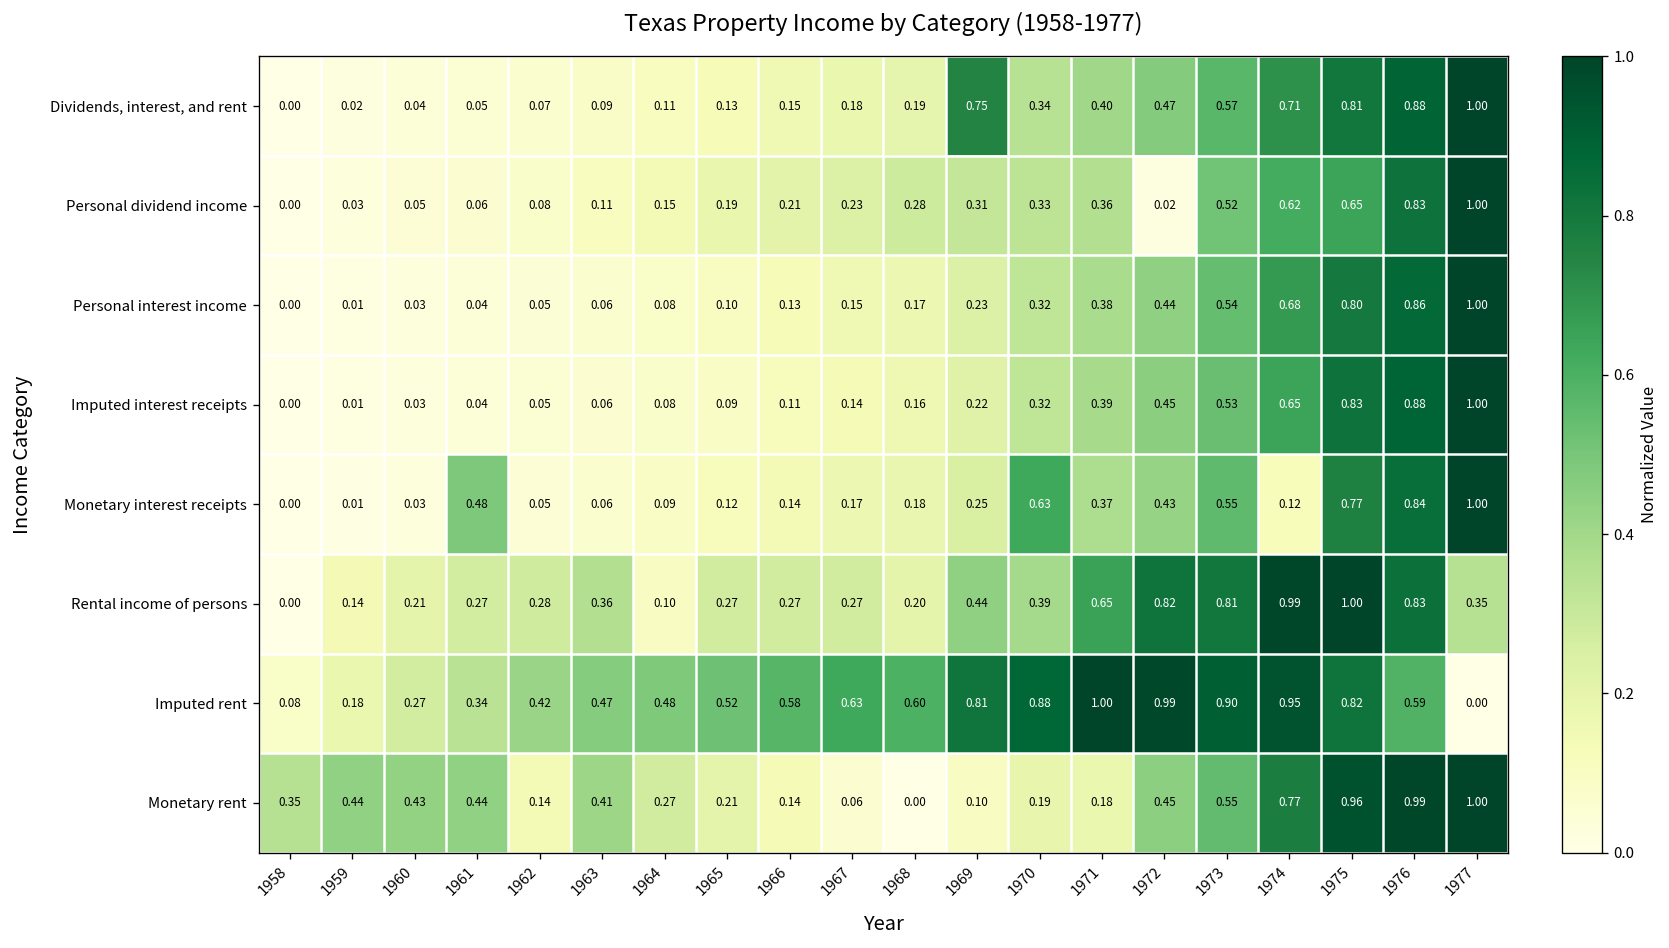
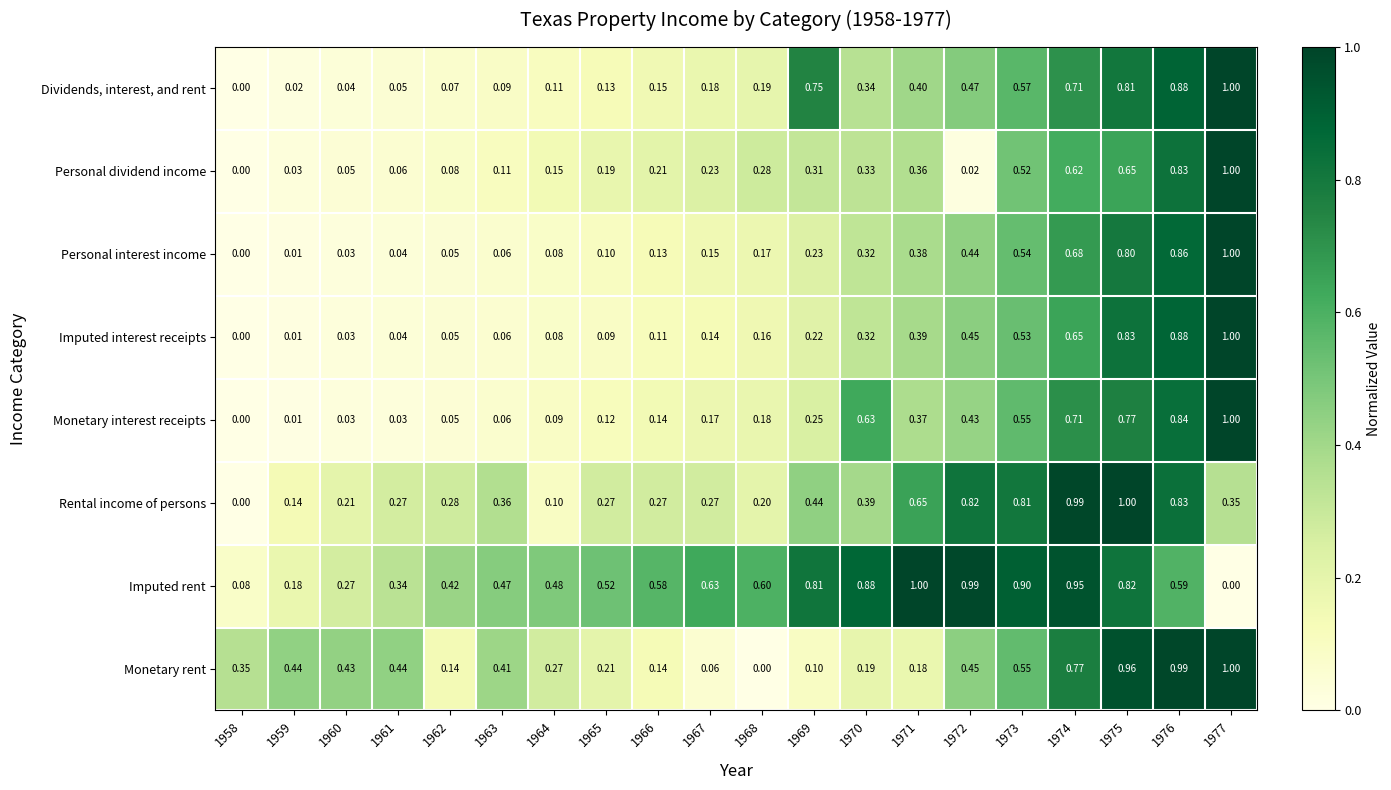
  {
    "Dividends, interest, and rent": {
      "1958": 0.00,
      "1959": 0.02,
      "1960": 0.04,
      "1961": 0.05,
      "1962": 0.07,
      "1963": 0.09,
      "1964": 0.11,
      "1965": 0.13,
      "1966": 0.15,
      "1967": 0.18,
      "1968": 0.19,
      "1969": 0.75,
      "1970": 0.34,
      "1971": 0.40,
      "1972": 0.47,
      "1973": 0.57,
      "1974": 0.71,
      "1975": 0.81,
      "1976": 0.88,
      "1977": 1.00
    },
    "Personal dividend income": {
      "1958": 0.00,
      "1959": 0.03,
      "1960": 0.05,
      "1961": 0.06,
      "1962": 0.08,
      "1963": 0.11,
      "1964": 0.15,
      "1965": 0.19,
      "1966": 0.21,
      "1967": 0.23,
      "1968": 0.28,
      "1969": 0.31,
      "1970": 0.33,
      "1971": 0.36,
      "1972": 0.02,
      "1973": 0.52,
      "1974": 0.62,
      "1975": 0.65,
      "1976": 0.83,
      "1977": 1.00
    },
    "Personal interest income": {
      "1958": 0.00,
      "1959": 0.01,
      "1960": 0.03,
      "1961": 0.04,
      "1962": 0.05,
      "1963": 0.06,
      "1964": 0.08,
      "1965": 0.10,
      "1966": 0.13,
      "1967": 0.15,
      "1968": 0.17,
      "1969": 0.23,
      "1970": 0.32,
      "1971": 0.38,
      "1972": 0.44,
      "1973": 0.54,
      "1974": 0.68,
      "1975": 0.80,
      "1976": 0.86,
      "1977": 1.00
    },
    "Imputed interest receipts": {
      "1958": 0.00,
      "1959": 0.01,
      "1960": 0.03,
      "1961": 0.04,
      "1962": 0.05,
      "1963": 0.06,
      "1964": 0.08,
      "1965": 0.09,
      "1966": 0.11,
      "1967": 0.14,
      "1968": 0.16,
      "1969": 0.22,
      "1970": 0.32,
      "1971": 0.39,
      "1972": 0.45,
      "1973": 0.53,
      "1974": 0.65,
      "1975": 0.83,
      "1976": 0.88,
      "1977": 1.00
    },
    "Monetary interest receipts": {
      "1958": 0.00,
      "1959": 0.01,
      "1960": 0.03,
-     "1961": 0.48,
+     "1961": 0.03,
      "1962": 0.05,
      "1963": 0.06,
      "1964": 0.09,
      "1965": 0.12,
      "1966": 0.14,
      "1967": 0.17,
      "1968": 0.18,
      "1969": 0.25,
      "1970": 0.63,
      "1971": 0.37,
      "1972": 0.43,
      "1973": 0.55,
-     "1974": 0.12,
+     "1974": 0.71,
      "1975": 0.77,
      "1976": 0.84,
      "1977": 1.00
    },
    "Rental income of persons": {
      "1958": 0.00,
      "1959": 0.14,
      "1960": 0.21,
      "1961": 0.27,
      "1962": 0.28,
      "1963": 0.36,
      "1964": 0.10,
      "1965": 0.27,
      "1966": 0.27,
      "1967": 0.27,
      "1968": 0.20,
      "1969": 0.44,
      "1970": 0.39,
      "1971": 0.65,
      "1972": 0.82,
      "1973": 0.81,
      "1974": 0.99,
      "1975": 1.00,
      "1976": 0.83,
      "1977": 0.35
    },
    "Imputed rent": {
      "1958": 0.08,
      "1959": 0.18,
      "1960": 0.27,
      "1961": 0.34,
      "1962": 0.42,
      "1963": 0.47,
      "1964": 0.48,
      "1965": 0.52,
      "1966": 0.58,
      "1967": 0.63,
      "1968": 0.60,
      "1969": 0.81,
      "1970": 0.88,
      "1971": 1.00,
      "1972": 0.99,
      "1973": 0.90,
      "1974": 0.95,
      "1975": 0.82,
      "1976": 0.59,
      "1977": 0.00
    },
    "Monetary rent": {
      "1958": 0.35,
      "1959": 0.44,
      "1960": 0.43,
      "1961": 0.44,
      "1962": 0.14,
      "1963": 0.41,
      "1964": 0.27,
      "1965": 0.21,
      "1966": 0.14,
      "1967": 0.06,
      "1968": 0.00,
      "1969": 0.10,
      "1970": 0.19,
      "1971": 0.18,
      "1972": 0.45,
      "1973": 0.55,
      "1974": 0.77,
      "1975": 0.96,
      "1976": 0.99,
      "1977": 1.00
    }
  }
